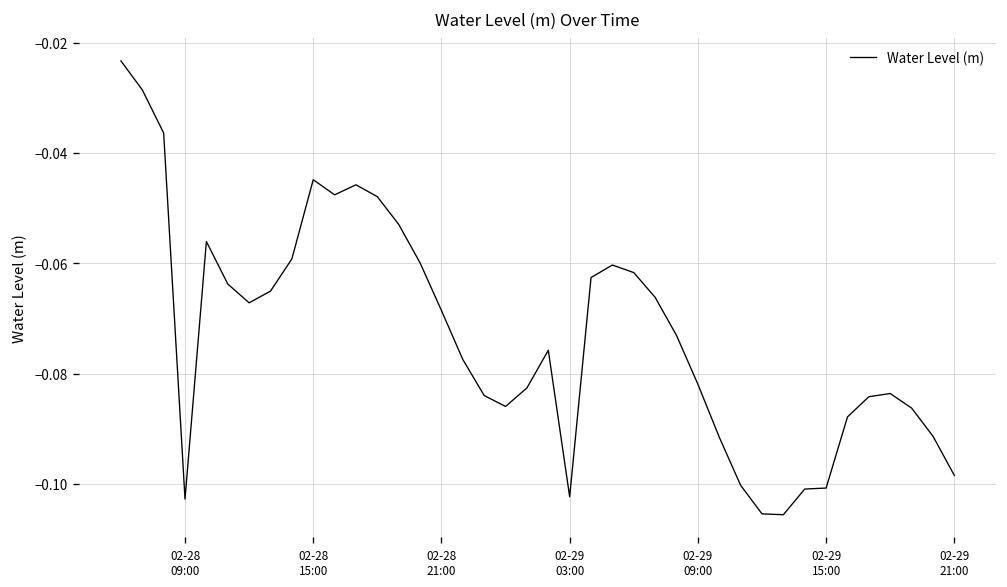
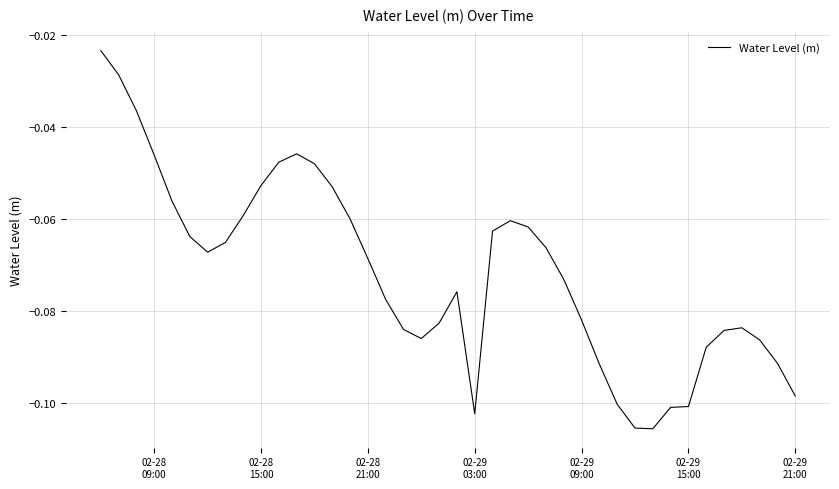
  {
-   "02-28 09:00": -0.103,
-   "02-28 15:00": -0.045,
+   "02-28 09:00": -0.046,
+   "02-28 15:00": -0.053,
    "02-28 21:00": -0.069,
    "02-29 03:00": -0.102,
    "02-29 09:00": -0.082,
    "02-29 15:00": -0.101,
    "02-29 21:00": -0.098
  }
